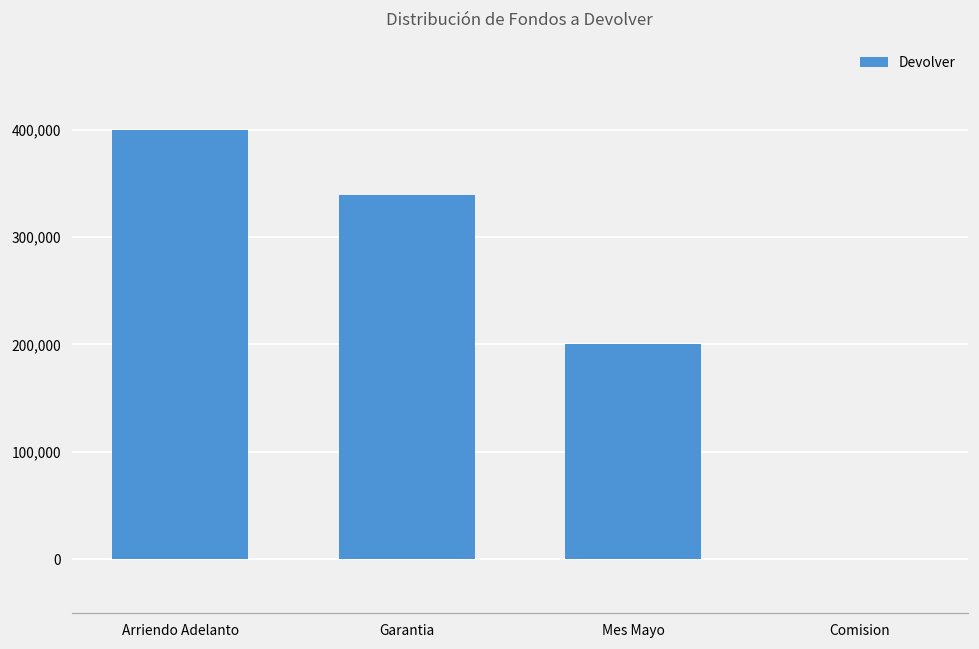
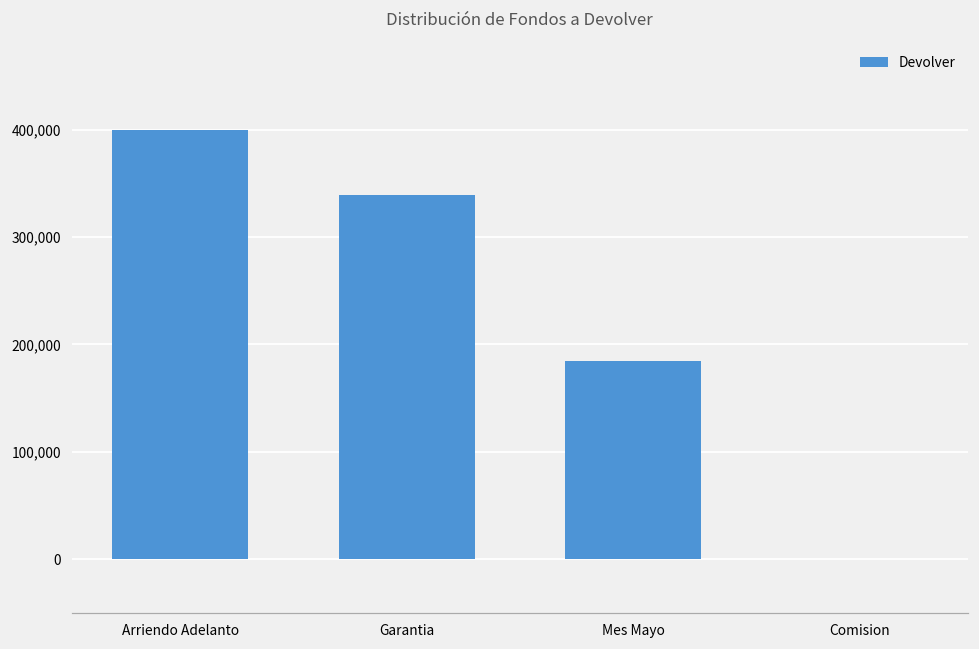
  {
    "Arriendo Adelanto": "400,000",
    "Garantia": "340,000",
-   "Mes Mayo": "200,000",
+   "Mes Mayo": "190,000",
    "Comision": "0"
  }
